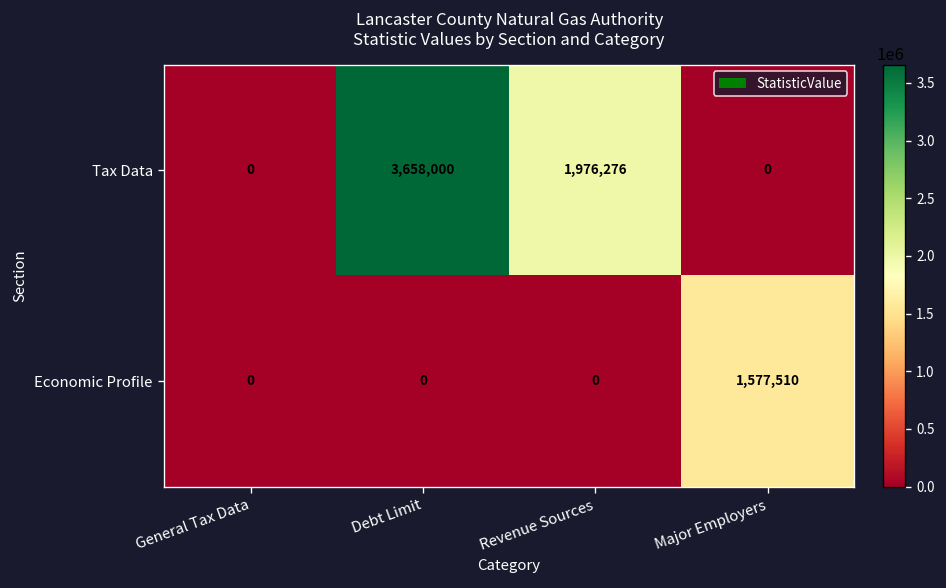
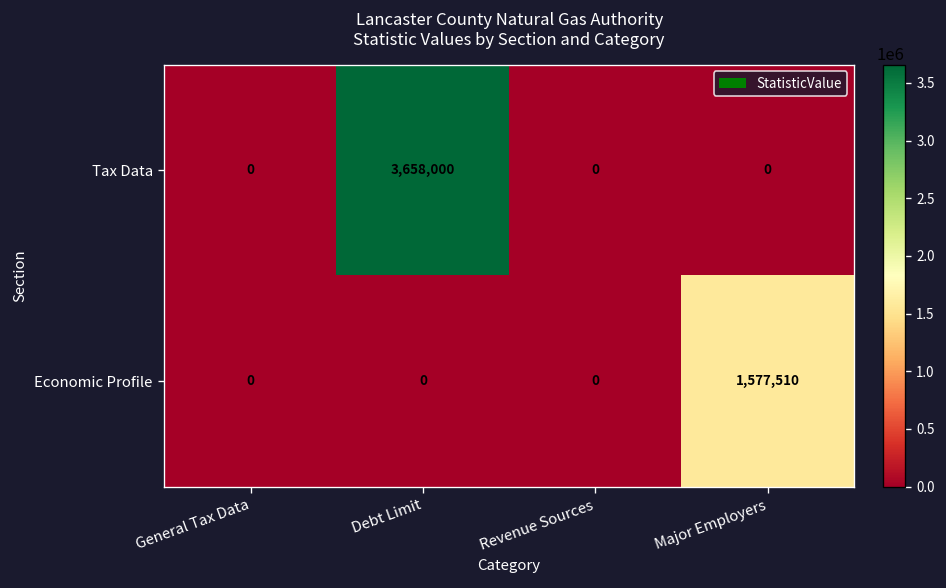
  {
    "Tax Data": {
      "General Tax Data": "0",
      "Debt Limit": "3,658,000",
-     "Revenue Sources": "1,976,276",
+     "Revenue Sources": "0",
      "Major Employers": "0"
    },
    "Economic Profile": {
      "General Tax Data": "0",
      "Debt Limit": "0",
      "Revenue Sources": "0",
      "Major Employers": "1,577,510"
    }
  }
